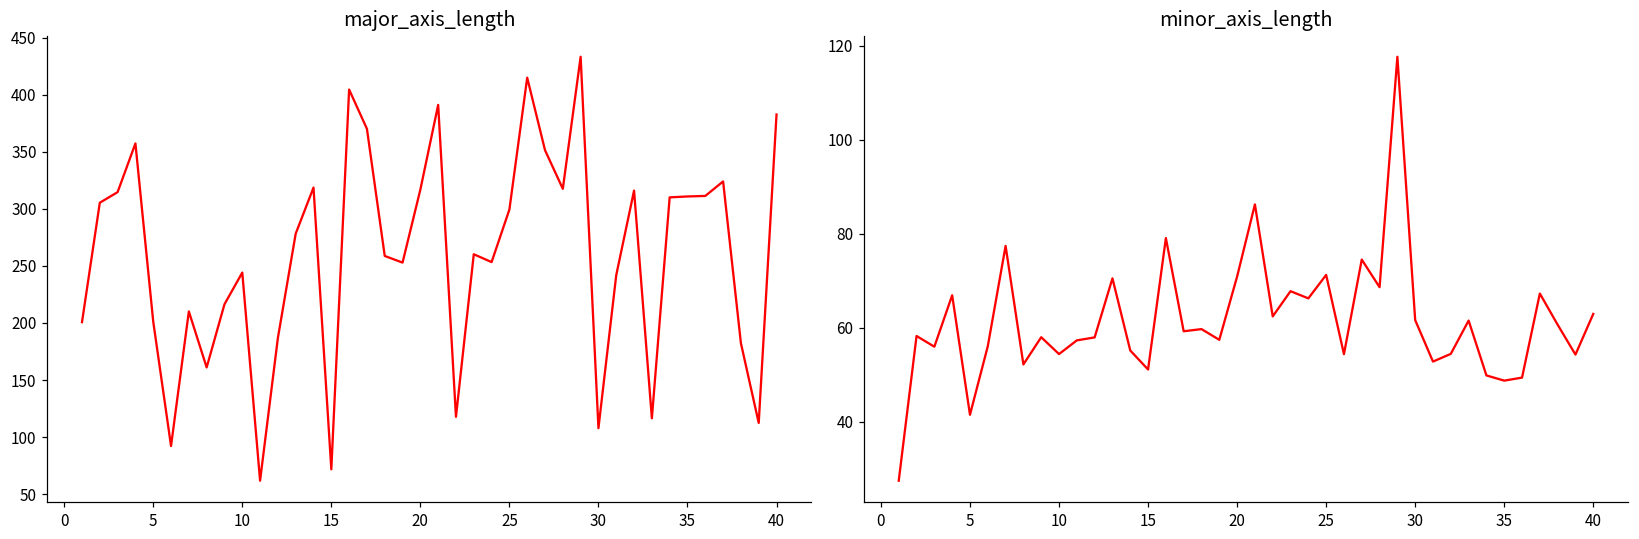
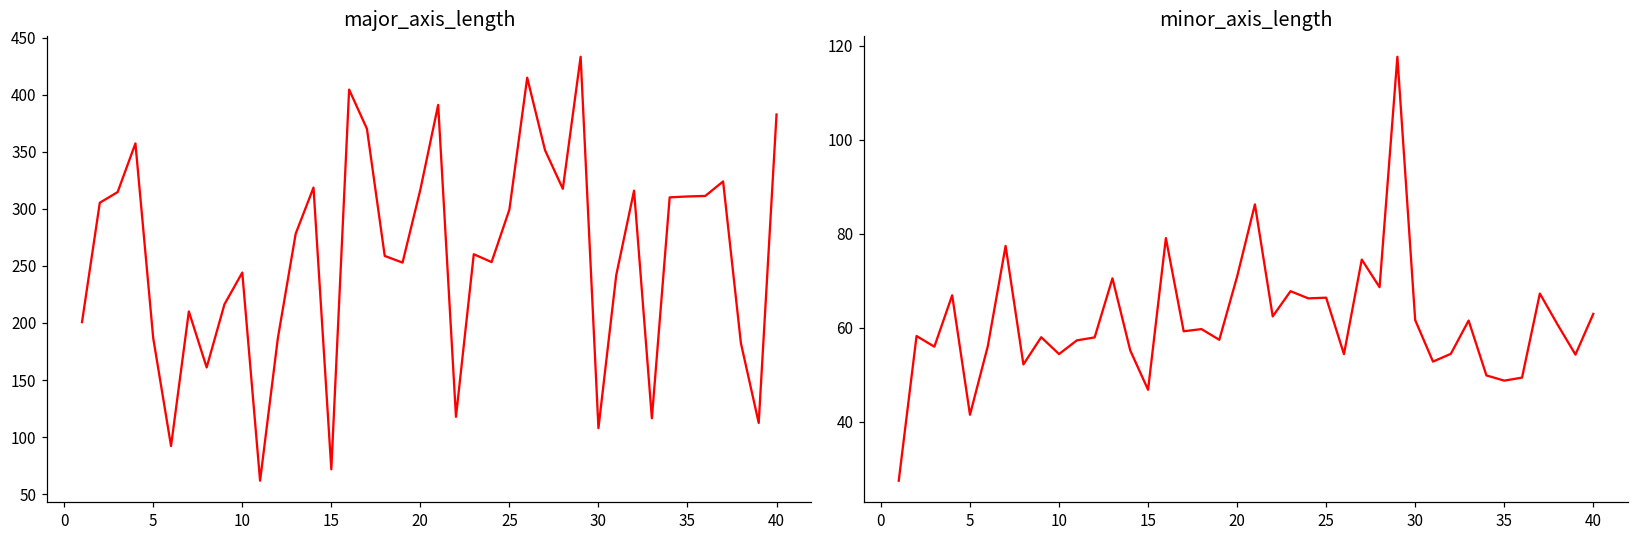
  {
    "major_axis_length": {
-     "5": 201,
+     "5": 187,
      "10": 244,
      "15": 72,
      "20": 317,
      "25": 299,
      "30": 108,
      "35": 311,
      "40": 383
    },
    "minor_axis_length": {
      "5": 42,
      "10": 54,
-     "15": 51,
+     "15": 47,
      "20": 71,
-     "25": 71,
+     "25": 66,
      "30": 62,
      "35": 49,
      "40": 63
    }
  }
